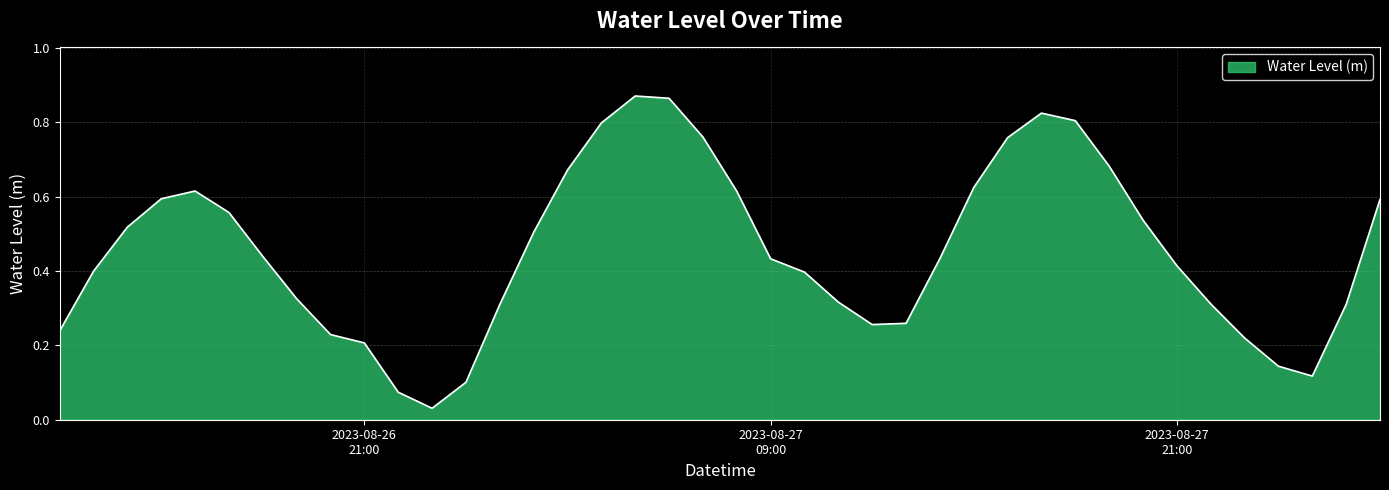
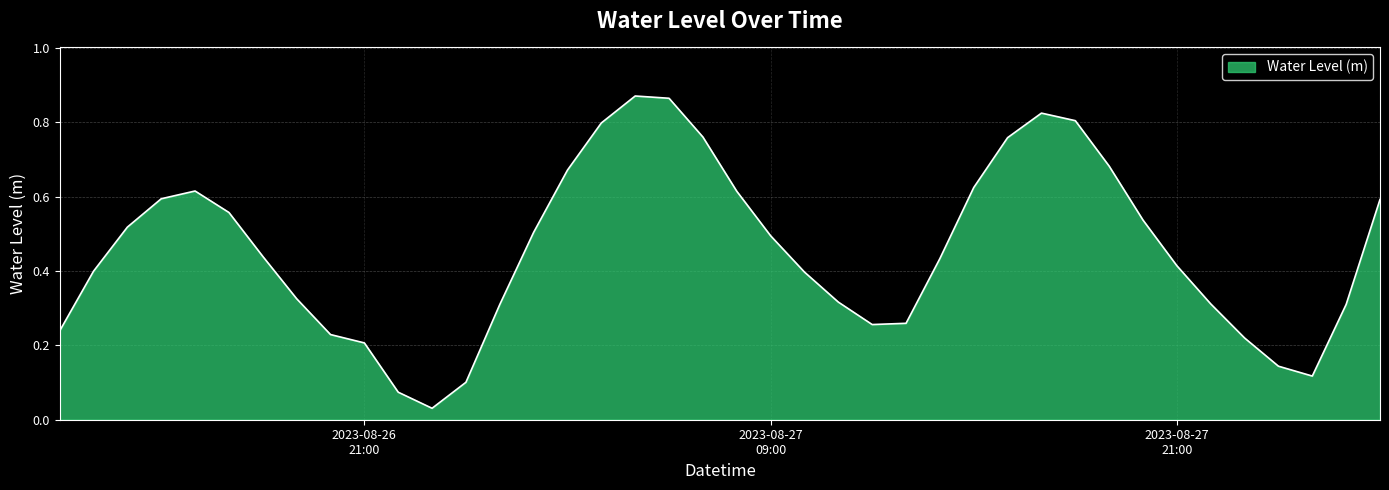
  {
    "2023-08-26 21:00": 0.21,
-   "2023-08-27 09:00": 0.43,
+   "2023-08-27 09:00": 0.49,
    "2023-08-27 21:00": 0.41
  }
